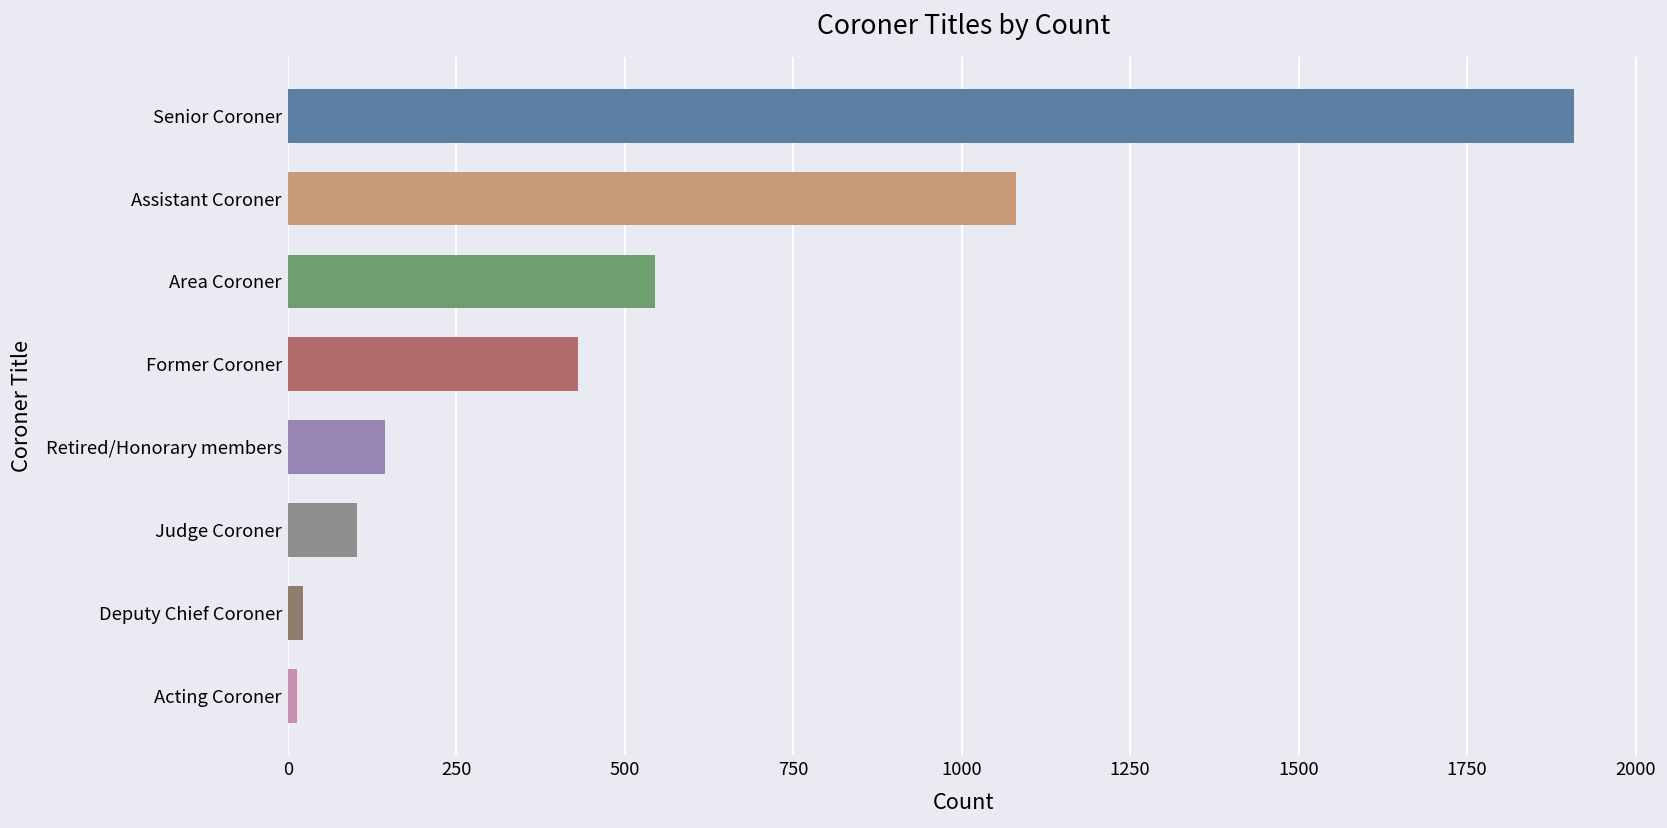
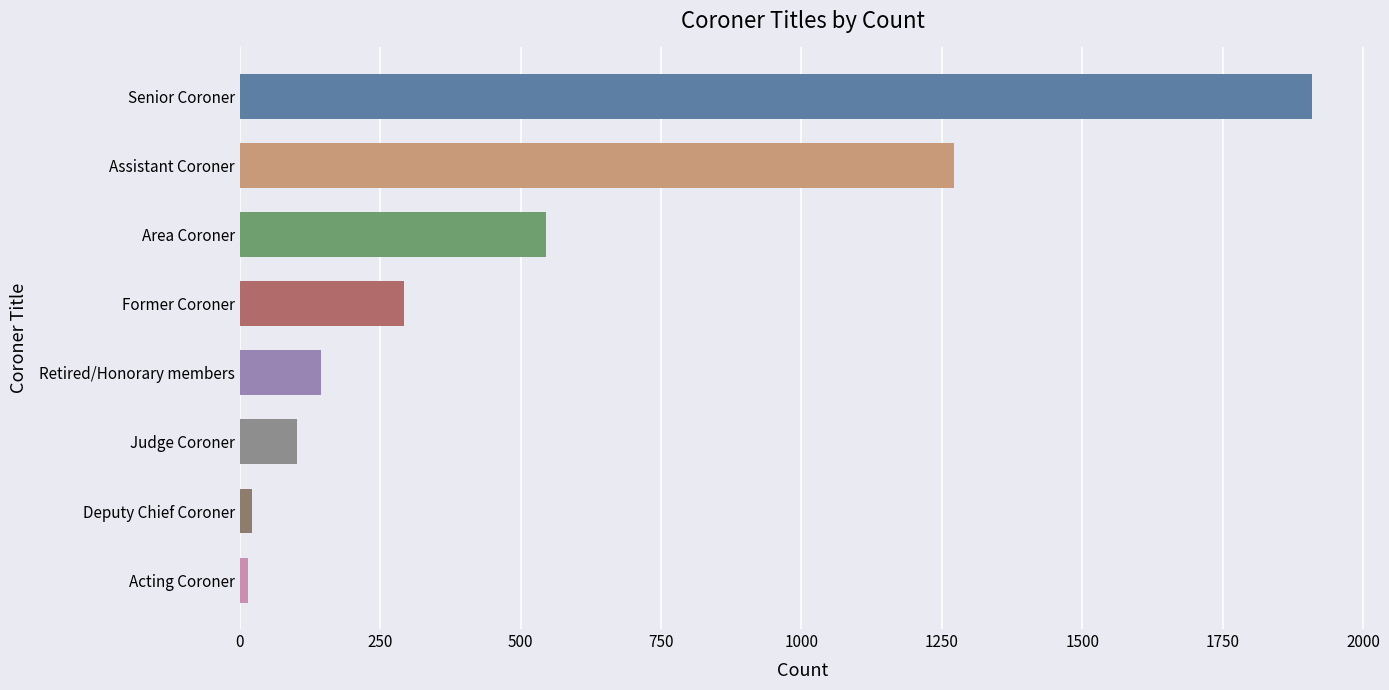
  {
    "Senior Coroner": 1910,
-   "Assistant Coroner": 1080,
+   "Assistant Coroner": 1270,
    "Area Coroner": 550,
-   "Former Coroner": 430,
+   "Former Coroner": 290,
    "Retired/Honorary members": 140,
    "Judge Coroner": 100,
    "Deputy Chief Coroner": 20,
    "Acting Coroner": 10
  }
